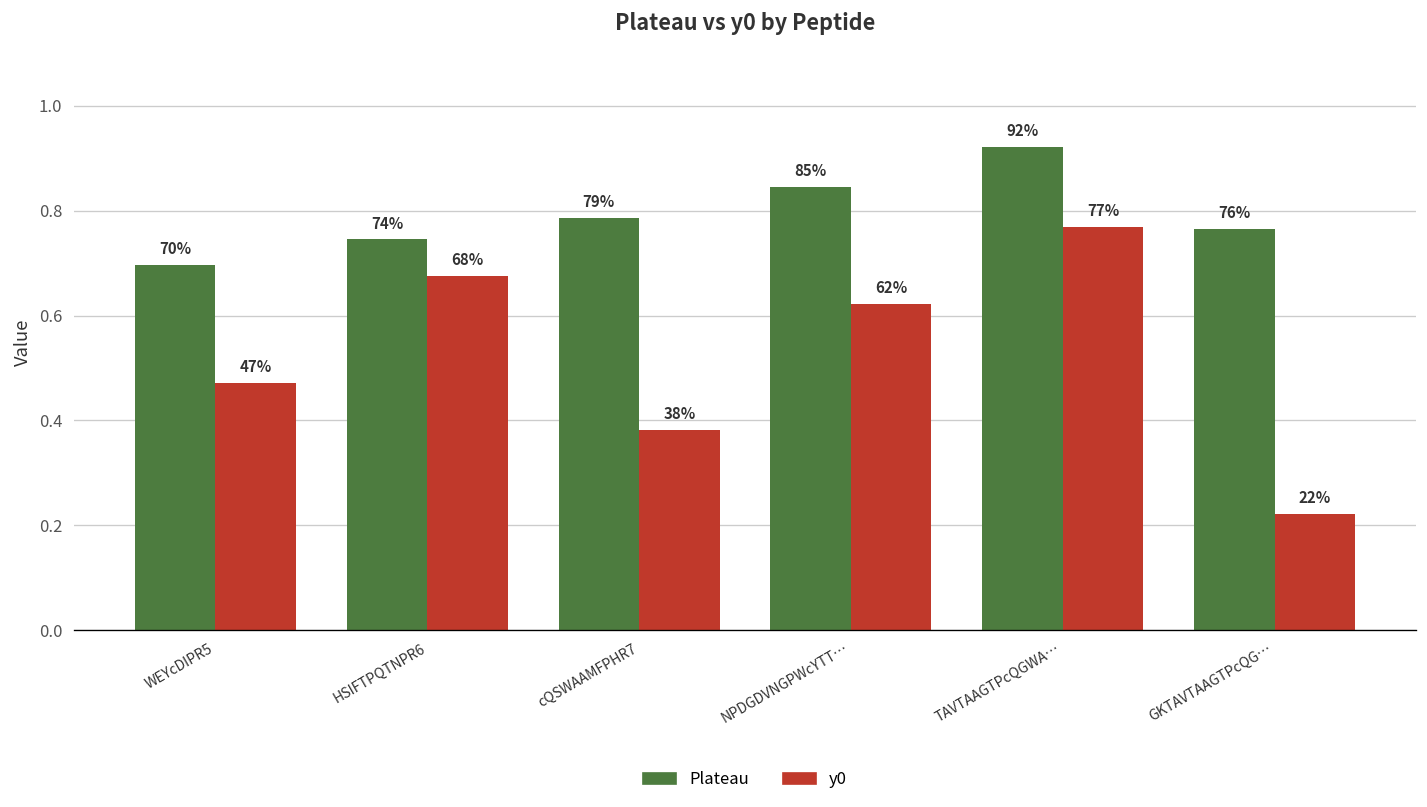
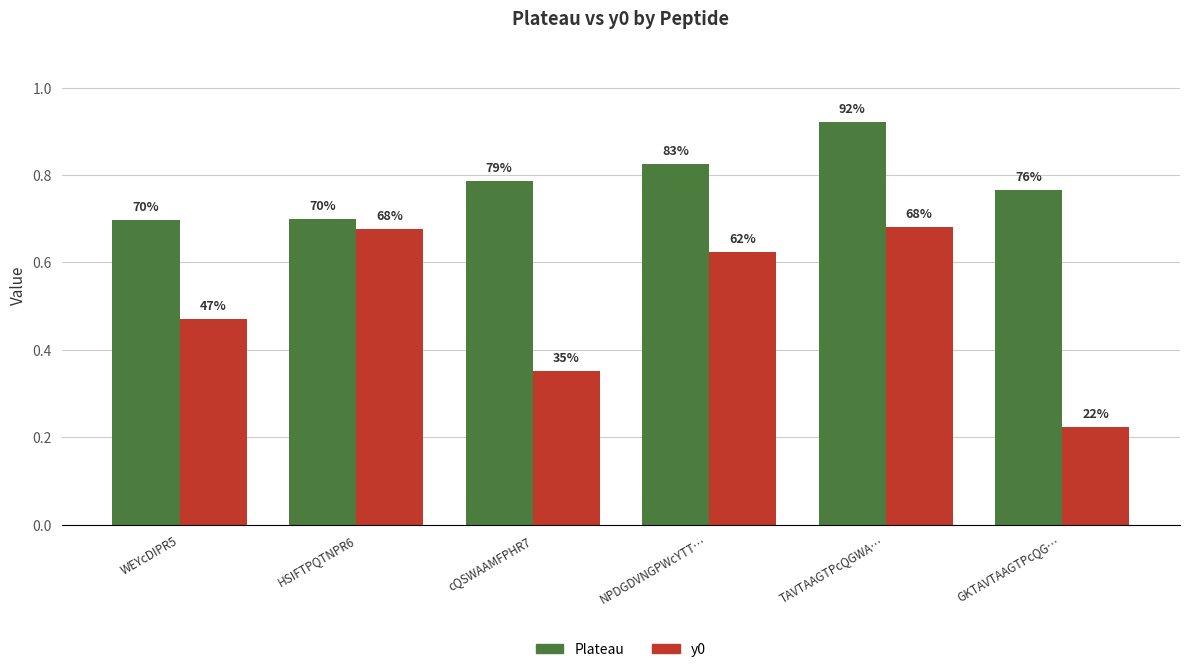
  {
    "Plateau": {
      "WEYcDIPR5": "70%",
-     "HSIFTPQTNPR6": "74%",
+     "HSIFTPQTNPR6": "70%",
      "cQSWAAMFPHR7": "79%",
-     "NPDGDVNGPWcYTT…": "85%",
+     "NPDGDVNGPWcYTT…": "83%",
      "TAVTAAGTPcQGWA…": "92%",
      "GKTAVTAAGTPcQG…": "76%"
    },
    "y0": {
      "WEYcDIPR5": "47%",
      "HSIFTPQTNPR6": "68%",
-     "cQSWAAMFPHR7": "38%",
+     "cQSWAAMFPHR7": "35%",
      "NPDGDVNGPWcYTT…": "62%",
-     "TAVTAAGTPcQGWA…": "77%",
+     "TAVTAAGTPcQGWA…": "68%",
      "GKTAVTAAGTPcQG…": "22%"
    }
  }
